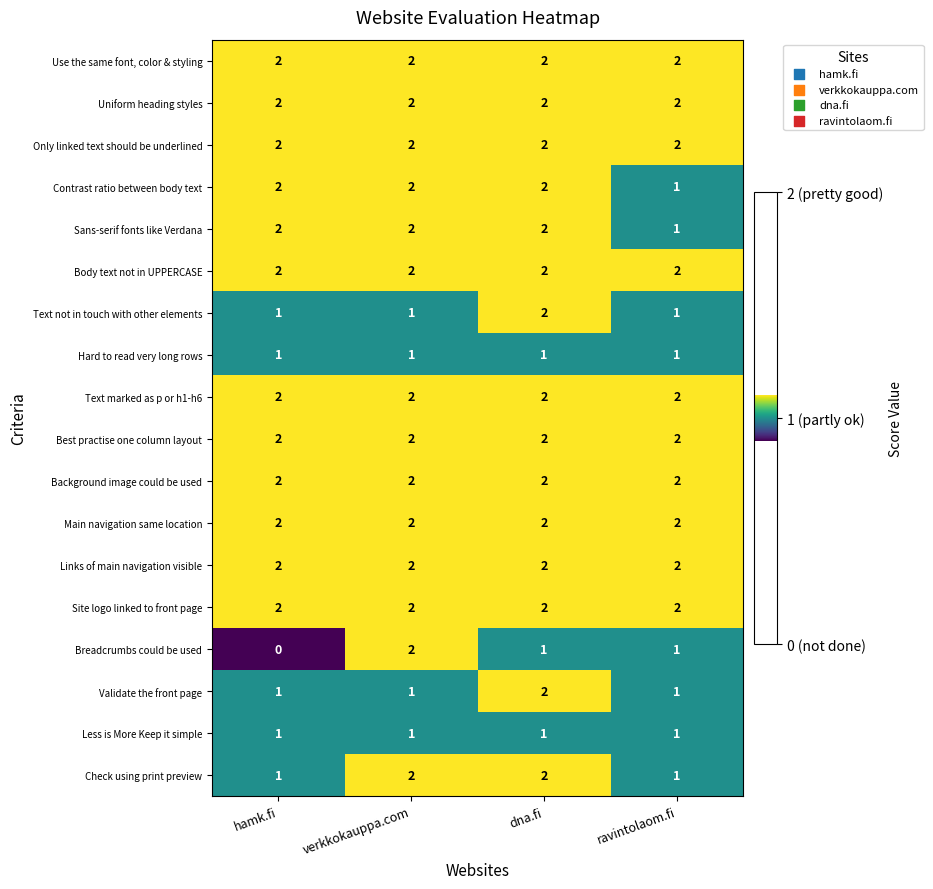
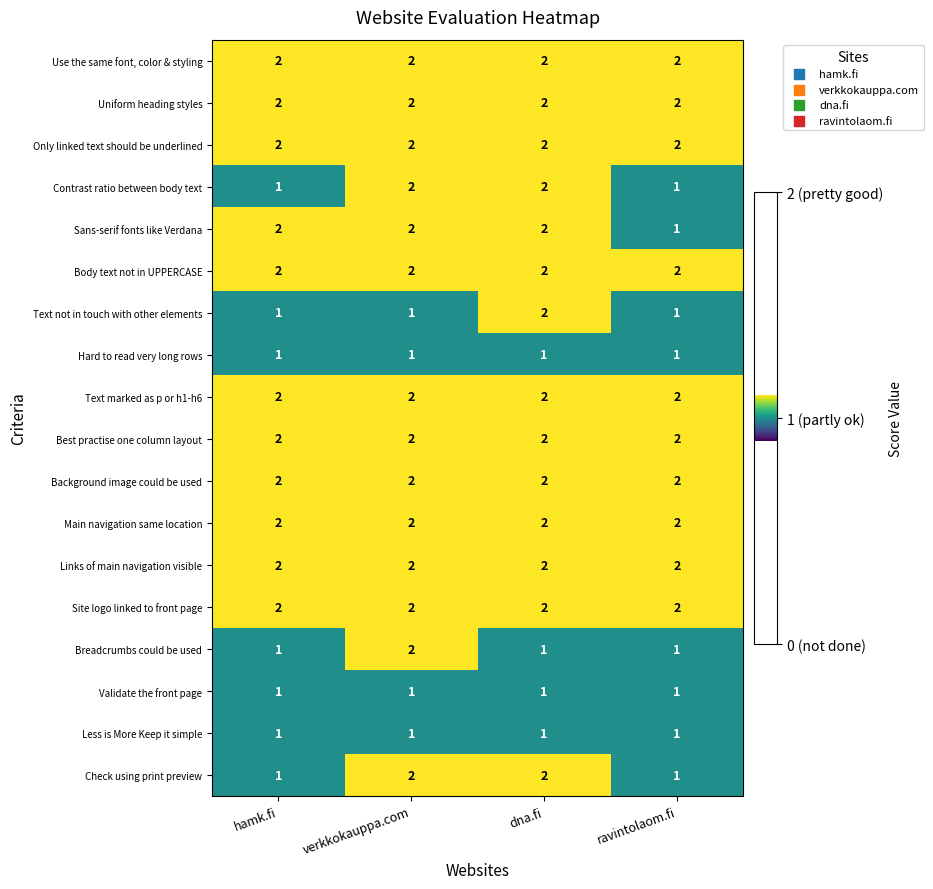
  {
    "Use the same font, color & styling": {
      "hamk.fi": 2,
      "verkkokauppa.com": 2,
      "dna.fi": 2,
      "ravintolaom.fi": 2
    },
    "Uniform heading styles": {
      "hamk.fi": 2,
      "verkkokauppa.com": 2,
      "dna.fi": 2,
      "ravintolaom.fi": 2
    },
    "Only linked text should be underlined": {
      "hamk.fi": 2,
      "verkkokauppa.com": 2,
      "dna.fi": 2,
      "ravintolaom.fi": 2
    },
    "Contrast ratio between body text": {
-     "hamk.fi": 2,
+     "hamk.fi": 1,
      "verkkokauppa.com": 2,
      "dna.fi": 2,
      "ravintolaom.fi": 1
    },
    "Sans-serif fonts like Verdana": {
      "hamk.fi": 2,
      "verkkokauppa.com": 2,
      "dna.fi": 2,
      "ravintolaom.fi": 1
    },
    "Body text not in UPPERCASE": {
      "hamk.fi": 2,
      "verkkokauppa.com": 2,
      "dna.fi": 2,
      "ravintolaom.fi": 2
    },
    "Text not in touch with other elements": {
      "hamk.fi": 1,
      "verkkokauppa.com": 1,
      "dna.fi": 2,
      "ravintolaom.fi": 1
    },
    "Hard to read very long rows": {
      "hamk.fi": 1,
      "verkkokauppa.com": 1,
      "dna.fi": 1,
      "ravintolaom.fi": 1
    },
    "Text marked as p or h1-h6": {
      "hamk.fi": 2,
      "verkkokauppa.com": 2,
      "dna.fi": 2,
      "ravintolaom.fi": 2
    },
    "Best practise one column layout": {
      "hamk.fi": 2,
      "verkkokauppa.com": 2,
      "dna.fi": 2,
      "ravintolaom.fi": 2
    },
    "Background image could be used": {
      "hamk.fi": 2,
      "verkkokauppa.com": 2,
      "dna.fi": 2,
      "ravintolaom.fi": 2
    },
    "Main navigation same location": {
      "hamk.fi": 2,
      "verkkokauppa.com": 2,
      "dna.fi": 2,
      "ravintolaom.fi": 2
    },
    "Links of main navigation visible": {
      "hamk.fi": 2,
      "verkkokauppa.com": 2,
      "dna.fi": 2,
      "ravintolaom.fi": 2
    },
    "Site logo linked to front page": {
      "hamk.fi": 2,
      "verkkokauppa.com": 2,
      "dna.fi": 2,
      "ravintolaom.fi": 2
    },
    "Breadcrumbs could be used": {
-     "hamk.fi": 0,
+     "hamk.fi": 1,
      "verkkokauppa.com": 2,
      "dna.fi": 1,
      "ravintolaom.fi": 1
    },
    "Validate the front page": {
      "hamk.fi": 1,
      "verkkokauppa.com": 1,
-     "dna.fi": 2,
+     "dna.fi": 1,
      "ravintolaom.fi": 1
    },
    "Less is More Keep it simple": {
      "hamk.fi": 1,
      "verkkokauppa.com": 1,
      "dna.fi": 1,
      "ravintolaom.fi": 1
    },
    "Check using print preview": {
      "hamk.fi": 1,
      "verkkokauppa.com": 2,
      "dna.fi": 2,
      "ravintolaom.fi": 1
    }
  }
